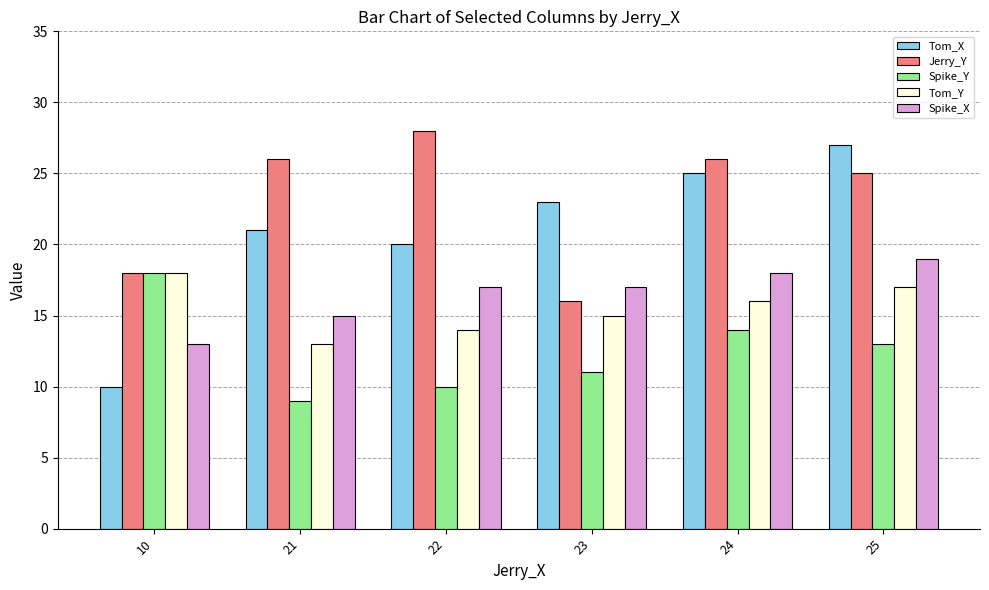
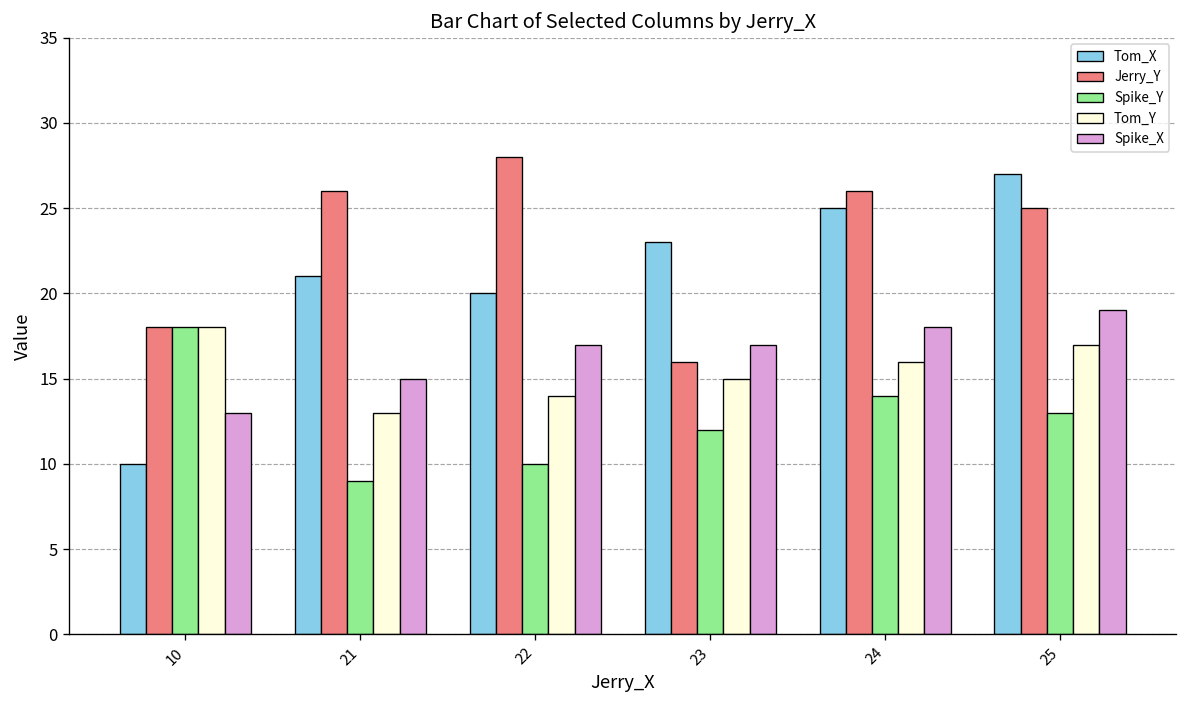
  {
    "Tom_X": {
      "10": 10,
      "21": 21,
      "22": 20,
      "23": 23,
      "24": 25,
      "25": 27
    },
    "Jerry_Y": {
      "10": 18,
      "21": 26,
      "22": 28,
      "23": 16,
      "24": 26,
      "25": 25
    },
    "Spike_Y": {
      "10": 18,
      "21": 9,
      "22": 10,
-     "23": 11,
+     "23": 12,
      "24": 14,
      "25": 13
    },
    "Tom_Y": {
      "10": 18,
      "21": 13,
      "22": 14,
      "23": 15,
      "24": 16,
      "25": 17
    },
    "Spike_X": {
      "10": 13,
      "21": 15,
      "22": 17,
      "23": 17,
      "24": 18,
      "25": 19
    }
  }
